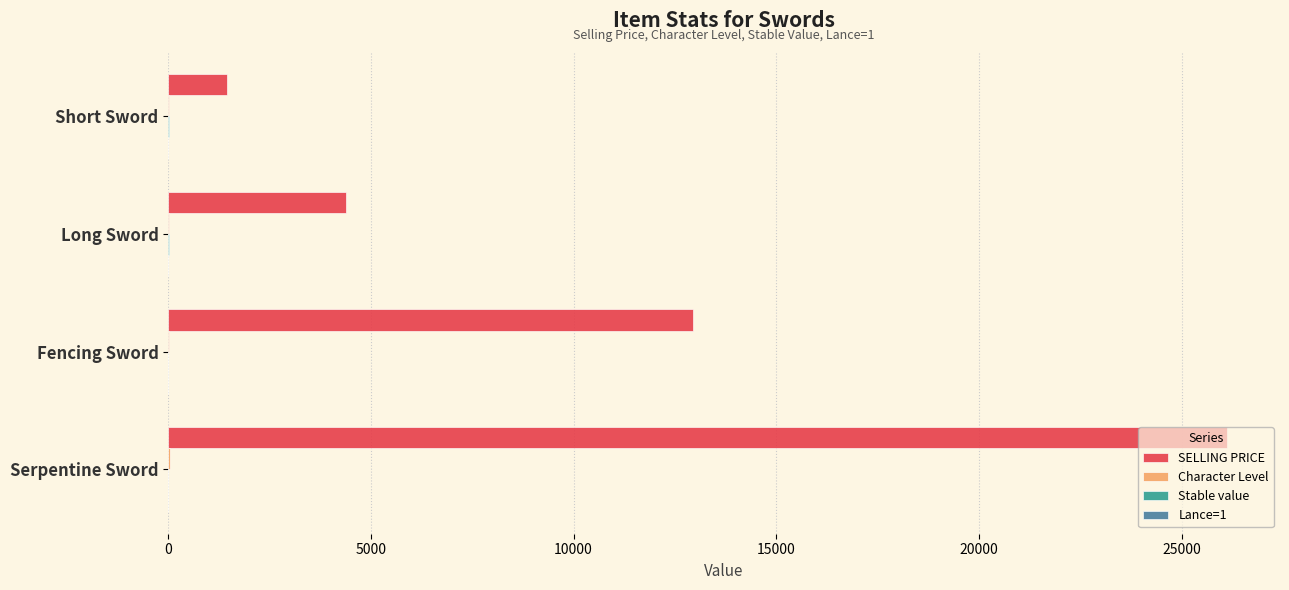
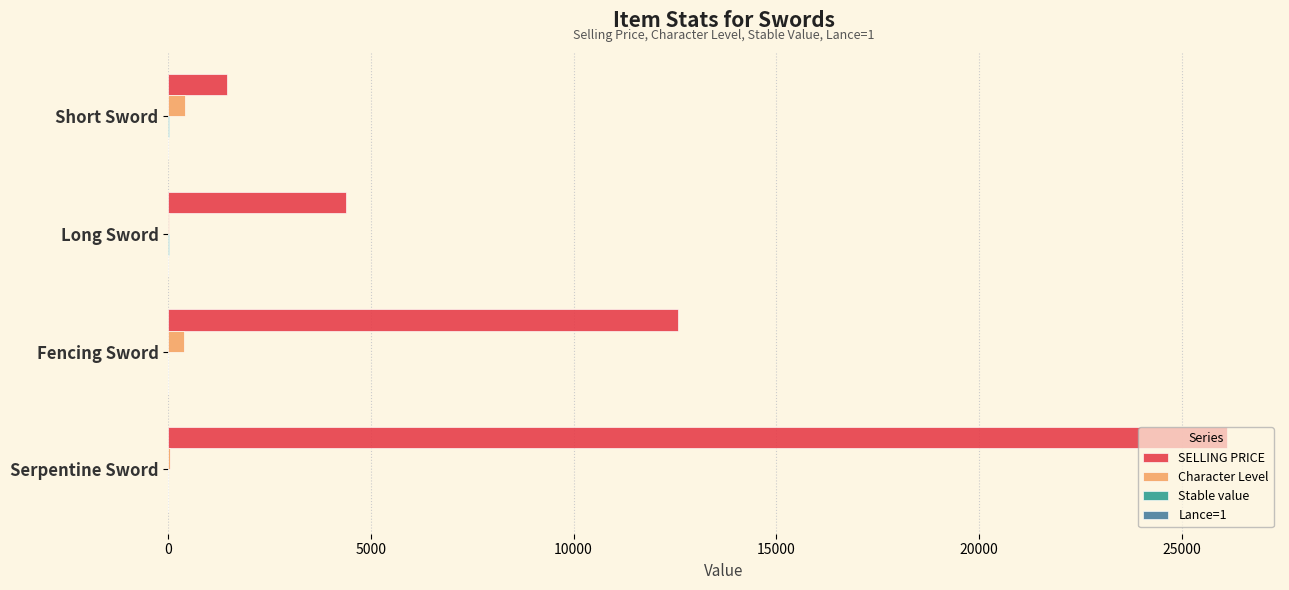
  {
    "SELLING PRICE": {
      "Short Sword": 1500,
      "Long Sword": 4400,
-     "Fencing Sword": 12900
+     "Fencing Sword": 12600
    },
    "Character Level": {
-     "Short Sword": 0,
-     "Fencing Sword": 0
+     "Short Sword": 400,
+     "Fencing Sword": 400
    }
  }
